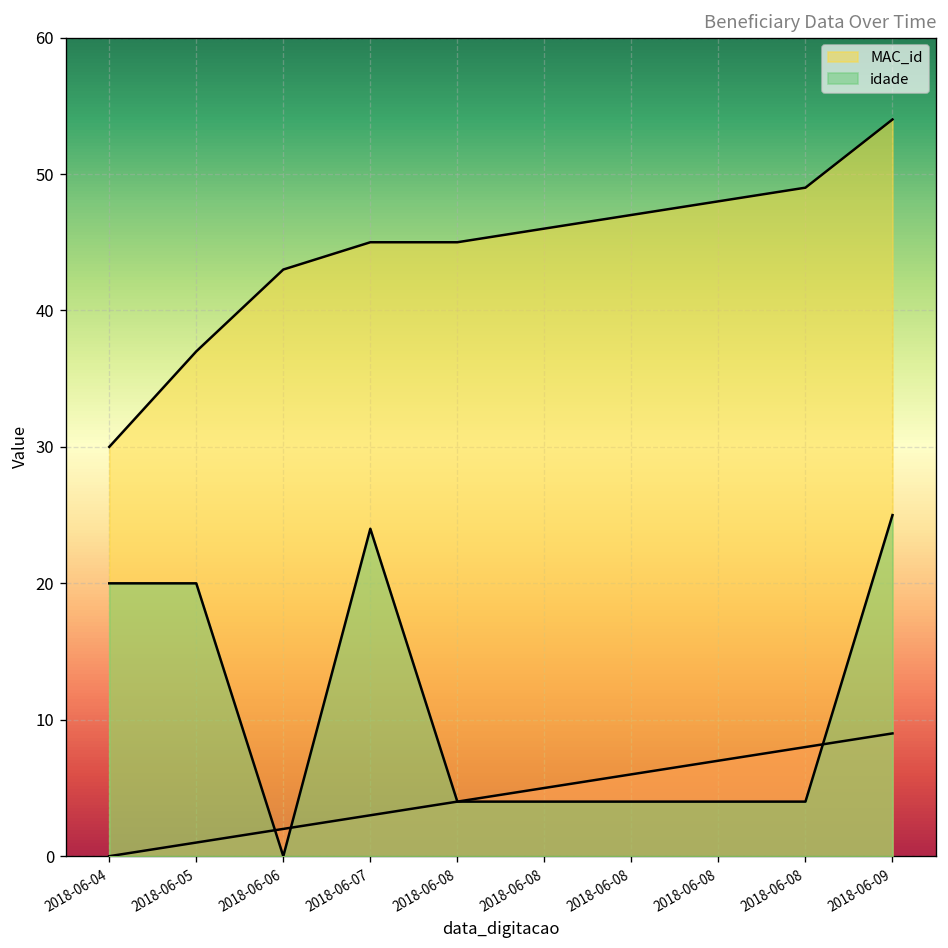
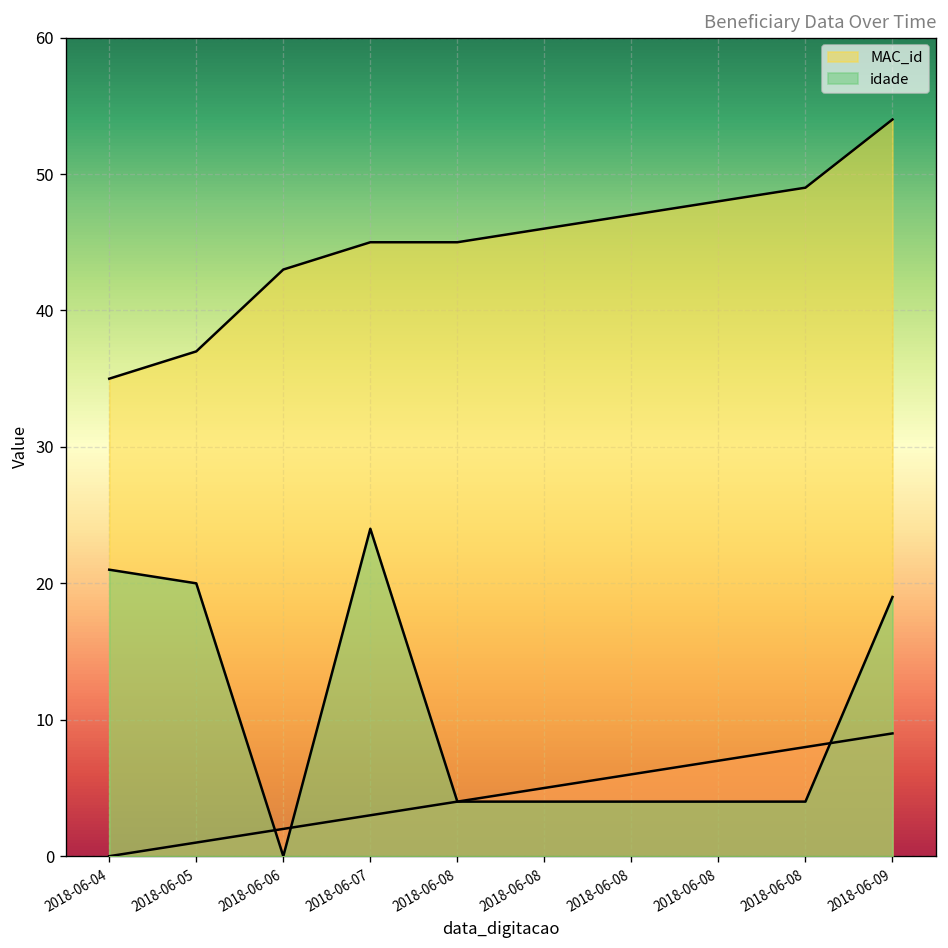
  {
    "MAC_id": {
-     "2018-06-04": 30,
+     "2018-06-04": 35,
      "2018-06-05": 37,
      "2018-06-06": 43,
      "2018-06-07": 45,
      "2018-06-09": 54
    },
    "idade": {
-     "2018-06-04": 20,
+     "2018-06-04": 21,
      "2018-06-05": 20,
      "2018-06-06": 0,
      "2018-06-07": 24,
-     "2018-06-09": 25
+     "2018-06-09": 19
    }
  }
